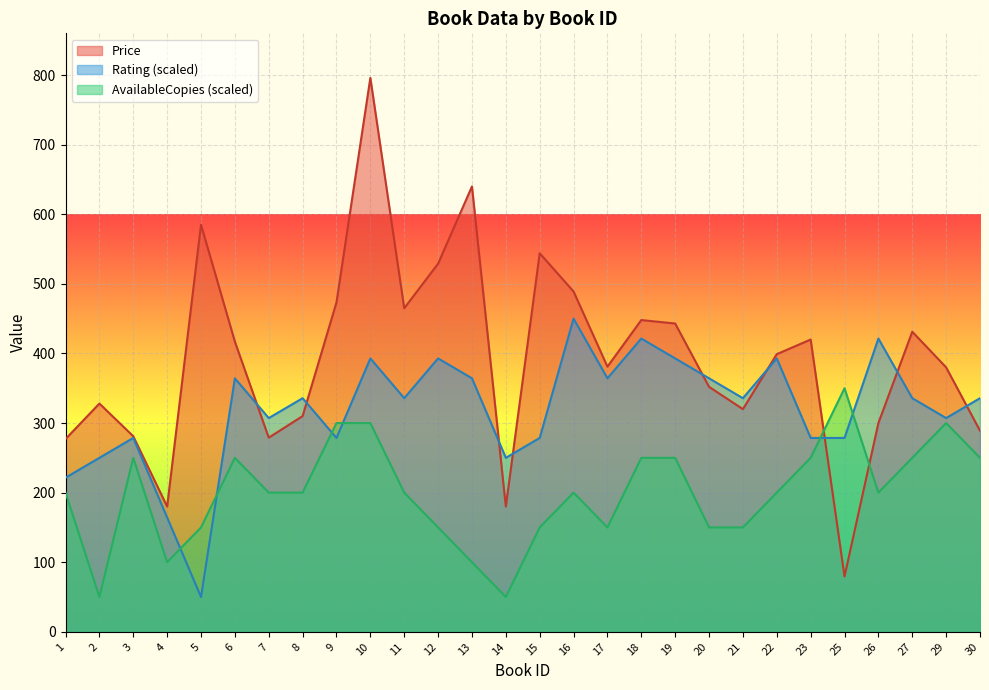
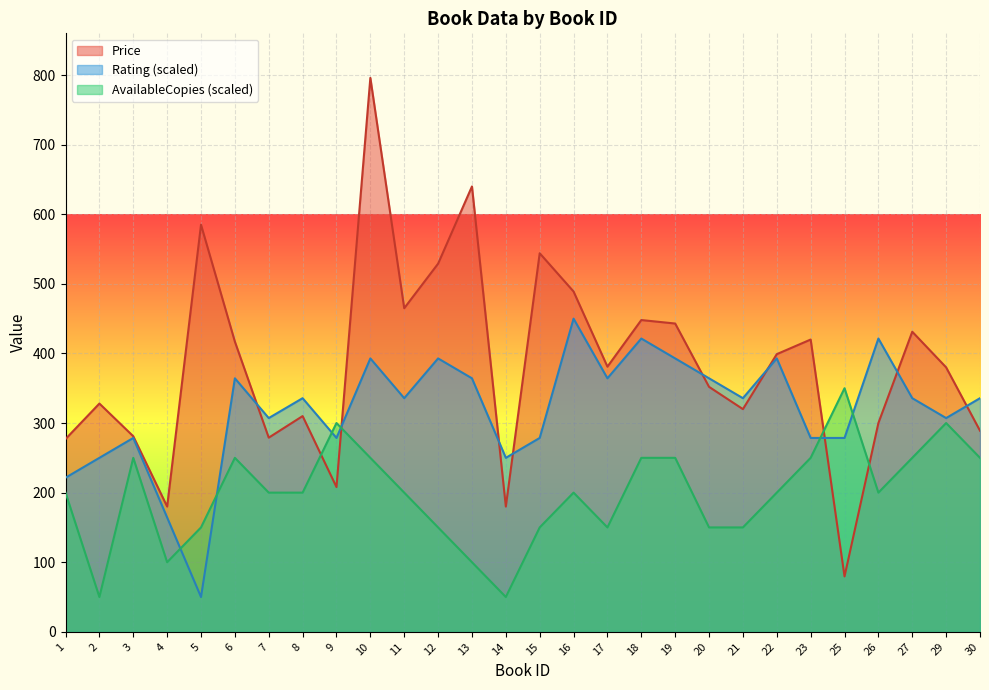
  {
    "Price": {
      "1": 280,
      "2": 330,
      "4": 180,
      "5": 590,
      "6": 420,
      "7": 280,
      "8": 310,
-     "9": 470,
+     "9": 210,
      "10": 800,
      "11": 470,
      "12": 530,
      "13": 640,
      "14": 180,
      "15": 540,
      "16": 490,
      "17": 380,
      "18": 450,
      "19": 440,
      "20": 350,
      "21": 320,
      "22": 400,
      "23": 420,
      "25": 80,
      "26": 300,
      "27": 430,
      "29": 380,
      "30": 290
    },
    "Rating (scaled)": {
      "1": 220,
      "2": 250,
      "4": 160,
      "5": 50,
      "6": 360,
      "7": 310,
      "8": 340,
      "9": 280,
      "10": 390,
      "11": 340,
      "12": 390,
      "13": 360,
      "14": 250,
      "15": 280,
      "16": 450,
      "17": 360,
      "18": 420,
      "19": 390,
      "20": 360,
      "21": 340,
      "22": 390,
      "23": 280,
      "25": 280,
      "26": 420,
      "27": 340,
      "29": 310,
      "30": 340
    },
    "AvailableCopies (scaled)": {
      "1": 200,
      "2": 50,
      "3": 250,
      "4": 100,
      "5": 150,
      "6": 250,
      "7": 200,
      "8": 200,
      "9": 300,
-     "10": 300,
+     "10": 250,
      "11": 200,
      "12": 150,
      "13": 100,
      "14": 50,
      "15": 150,
      "16": 200,
      "17": 150,
      "18": 250,
      "19": 250,
      "20": 150,
      "21": 150,
      "22": 200,
      "23": 250,
      "25": 350,
      "26": 200,
      "27": 250,
      "29": 300,
      "30": 250
    }
  }
